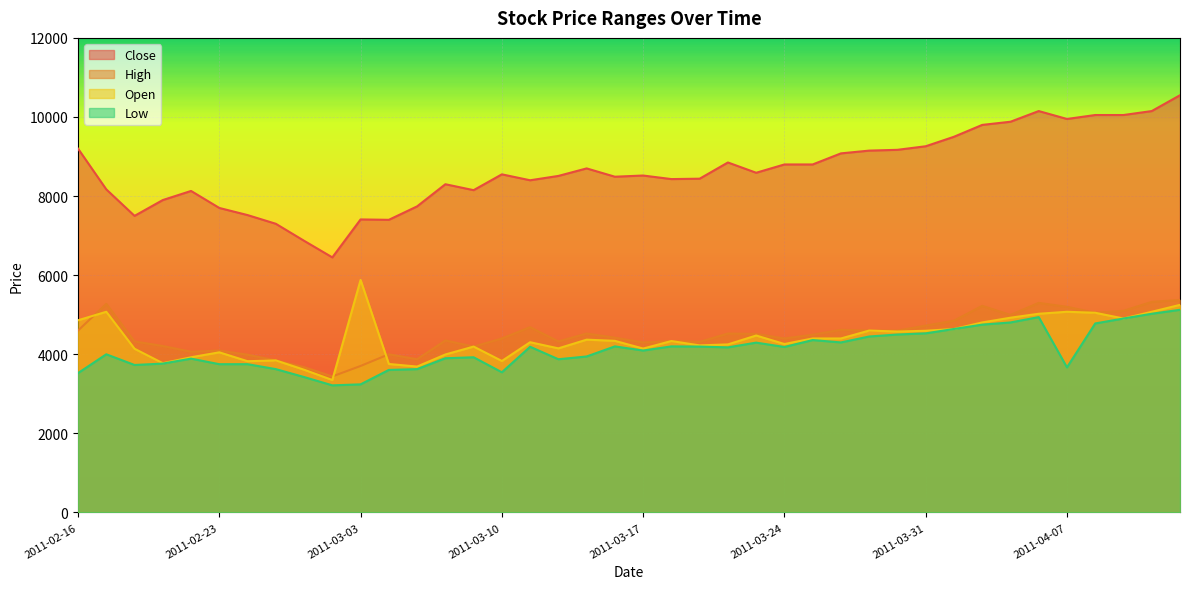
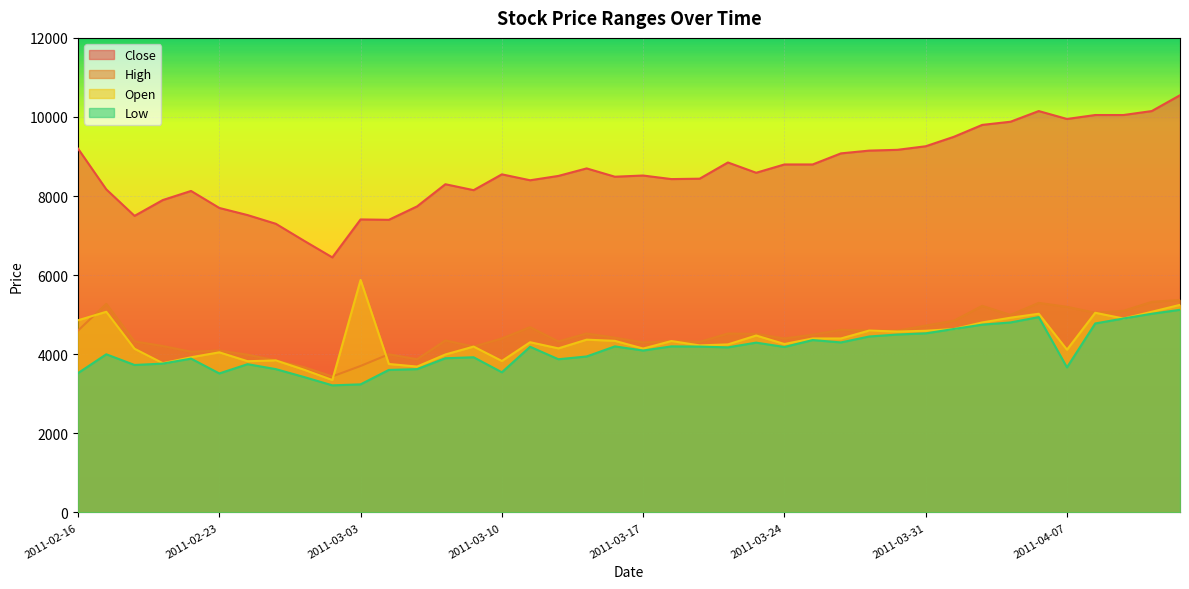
  {
    "Open": {
      "2011-02-16": 4900,
      "2011-03-03": 5900,
      "2011-03-10": 3800,
      "2011-03-24": 4300,
-     "2011-04-07": 5100
+     "2011-04-07": 4100
    },
    "Low": {
      "2011-02-16": 3500,
-     "2011-02-23": 3800,
+     "2011-02-23": 3500,
      "2011-03-03": 3200,
      "2011-03-10": 3500,
      "2011-03-24": 4200,
      "2011-04-07": 3700
    }
  }
